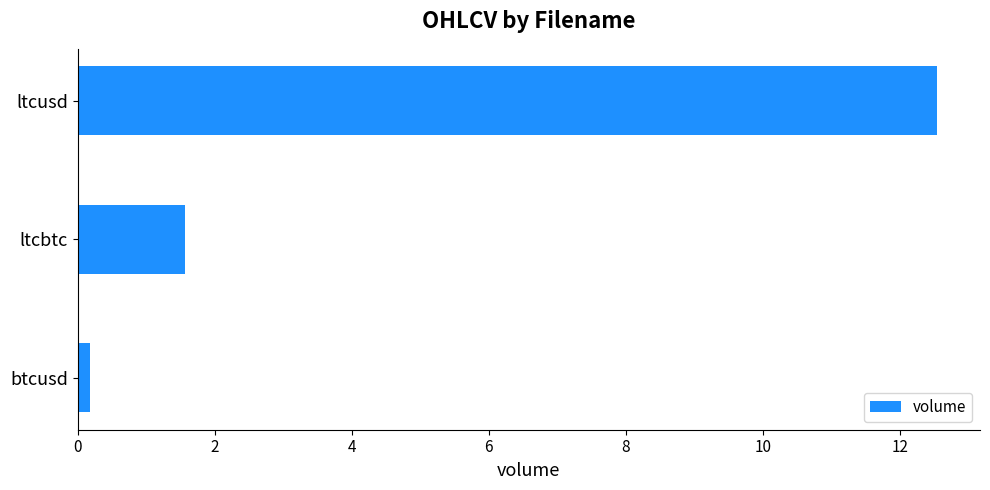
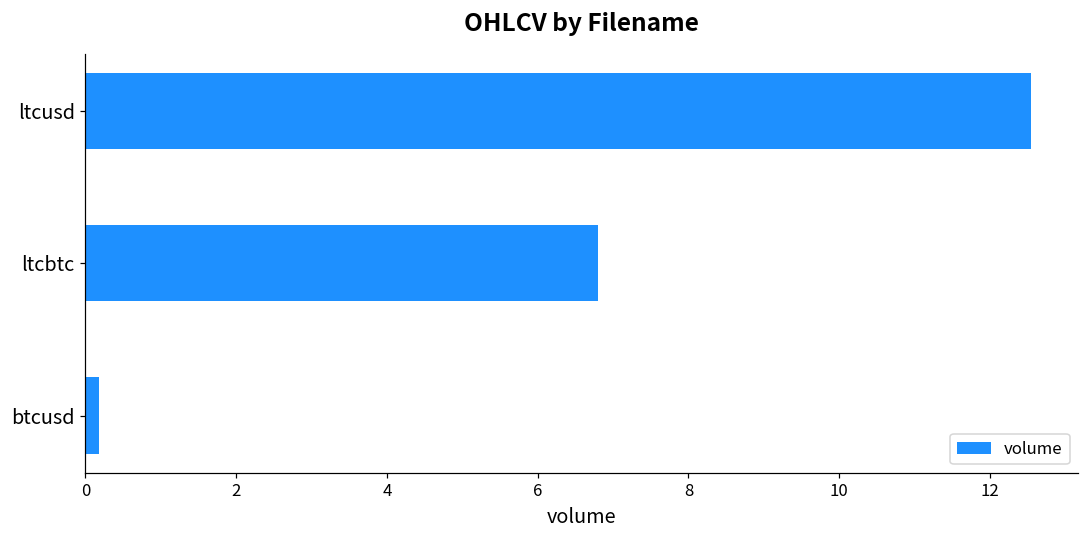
  {
    "ltcusd": 12.5,
-   "ltcbtc": 1.6,
+   "ltcbtc": 6.8,
    "btcusd": 0.2
  }
